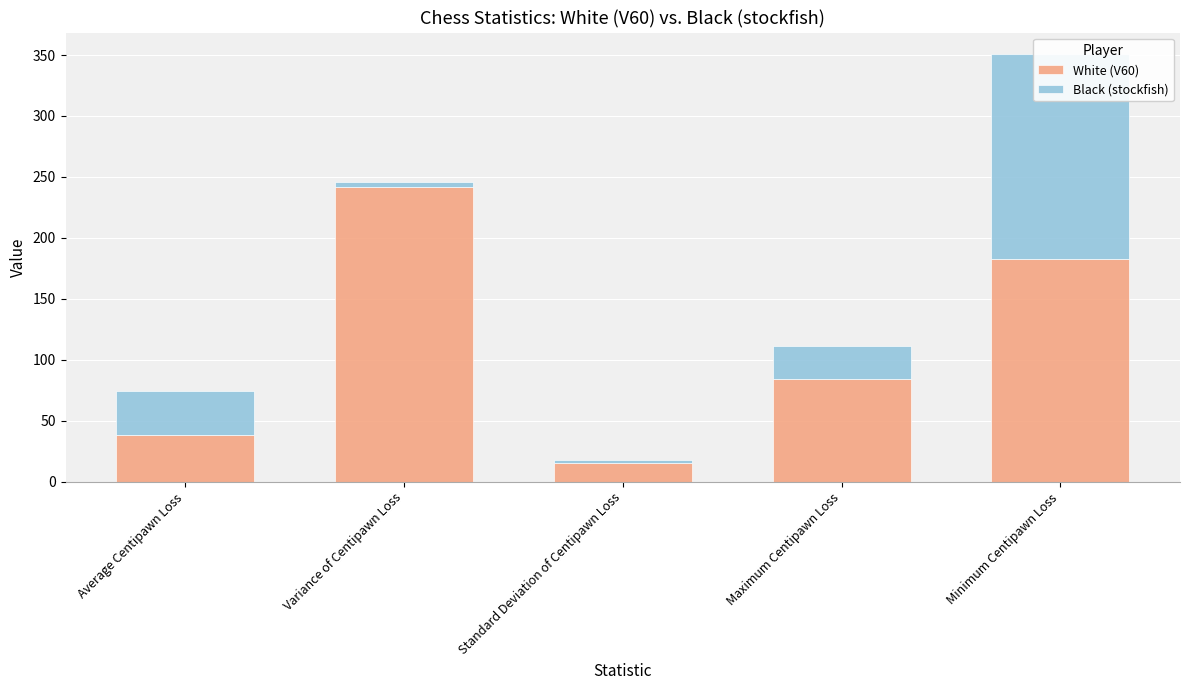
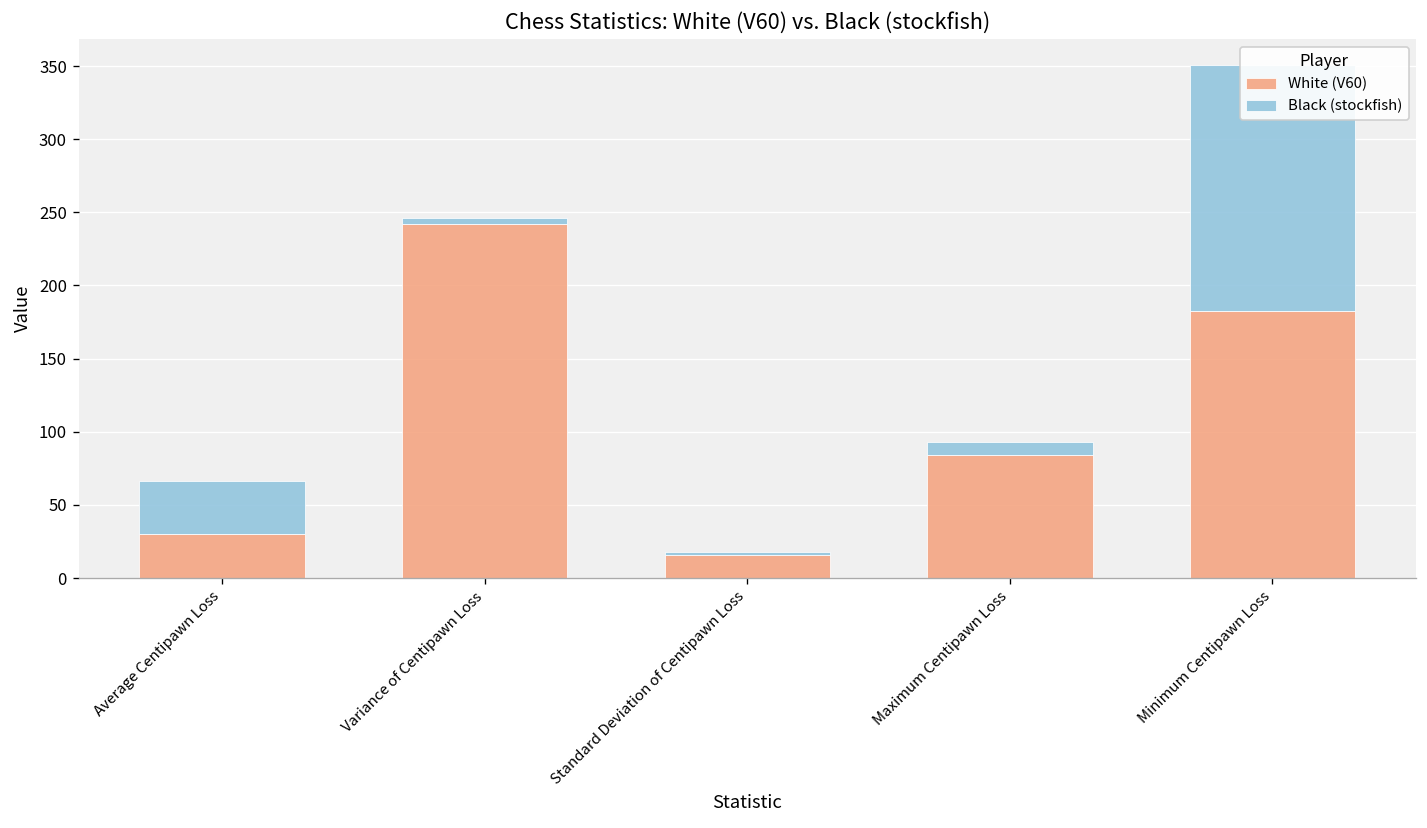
  {
    "White (V60)": {
-     "Average Centipawn Loss": 38,
+     "Average Centipawn Loss": 30,
      "Variance of Centipawn Loss": 242,
      "Standard Deviation of Centipawn Loss": 16,
      "Maximum Centipawn Loss": 84,
      "Minimum Centipawn Loss": 183
    },
    "Black (stockfish)": {
      "Average Centipawn Loss": 36,
      "Variance of Centipawn Loss": 4,
-     "Maximum Centipawn Loss": 27
+     "Maximum Centipawn Loss": 9
    }
  }
